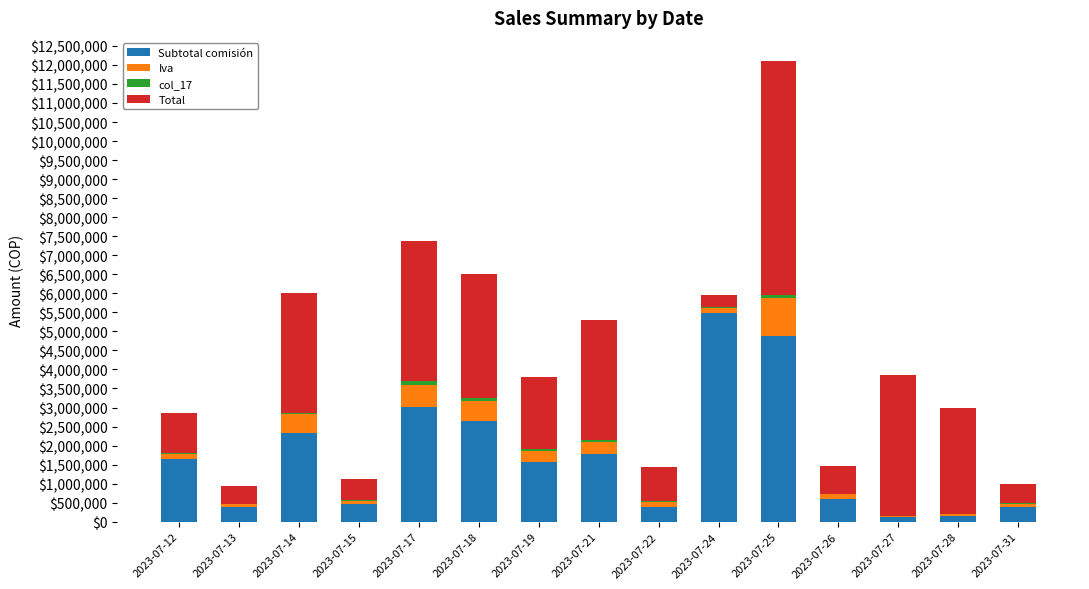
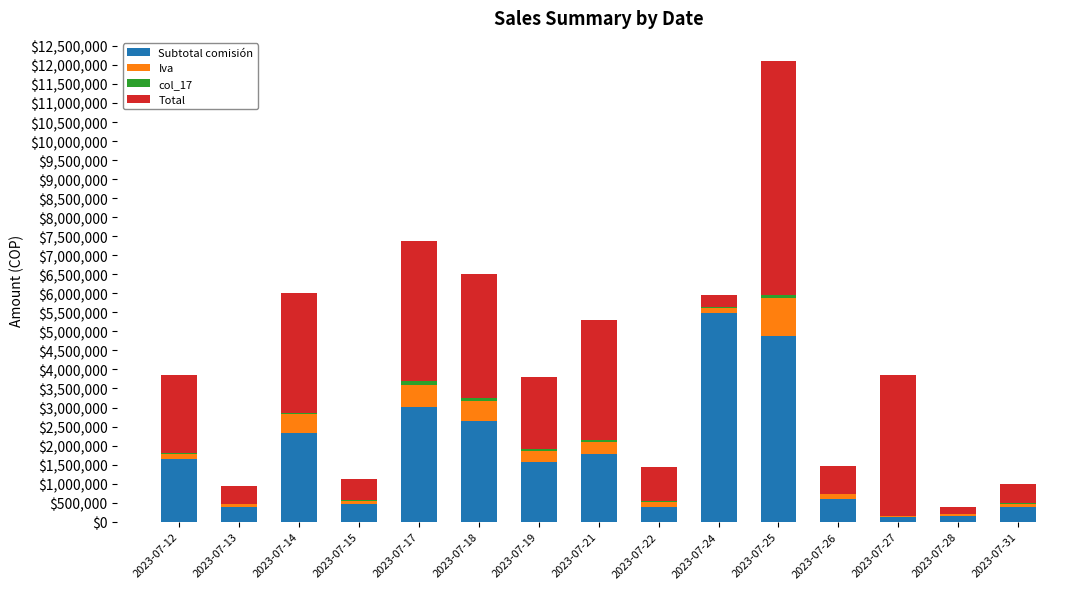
  {
    "Subtotal comisión": {
      "2023-07-12": "$1,700,000",
      "2023-07-13": "$400,000",
      "2023-07-14": "$2,300,000",
      "2023-07-15": "$500,000",
      "2023-07-17": "$3,000,000",
      "2023-07-18": "$2,700,000",
      "2023-07-19": "$1,600,000",
      "2023-07-21": "$1,800,000",
      "2023-07-22": "$400,000",
      "2023-07-24": "$5,500,000",
      "2023-07-25": "$4,900,000",
      "2023-07-26": "$600,000",
      "2023-07-27": "$100,000",
      "2023-07-28": "$200,000",
      "2023-07-31": "$400,000"
    },
    "Iva": {
      "2023-07-12": "$100,000",
      "2023-07-13": "$100,000",
      "2023-07-14": "$500,000",
      "2023-07-15": "$100,000",
      "2023-07-17": "$600,000",
      "2023-07-18": "$500,000",
      "2023-07-19": "$300,000",
      "2023-07-21": "$300,000",
      "2023-07-22": "$100,000",
      "2023-07-24": "$100,000",
      "2023-07-25": "$1,000,000",
      "2023-07-26": "$100,000",
      "2023-07-31": "$100,000"
    },
    "col_17": {
      "2023-07-17": "$100,000",
      "2023-07-18": "$100,000",
      "2023-07-25": "$100,000"
    },
    "Total": {
-     "2023-07-12": "$1,000,000",
+     "2023-07-12": "$2,000,000",
      "2023-07-13": "$500,000",
      "2023-07-14": "$3,100,000",
      "2023-07-15": "$600,000",
      "2023-07-17": "$3,700,000",
      "2023-07-18": "$3,300,000",
      "2023-07-19": "$1,900,000",
      "2023-07-21": "$3,200,000",
      "2023-07-22": "$900,000",
      "2023-07-24": "$300,000",
      "2023-07-25": "$6,100,000",
      "2023-07-26": "$700,000",
      "2023-07-27": "$3,700,000",
-     "2023-07-28": "$2,800,000",
+     "2023-07-28": "$200,000",
      "2023-07-31": "$500,000"
    }
  }
